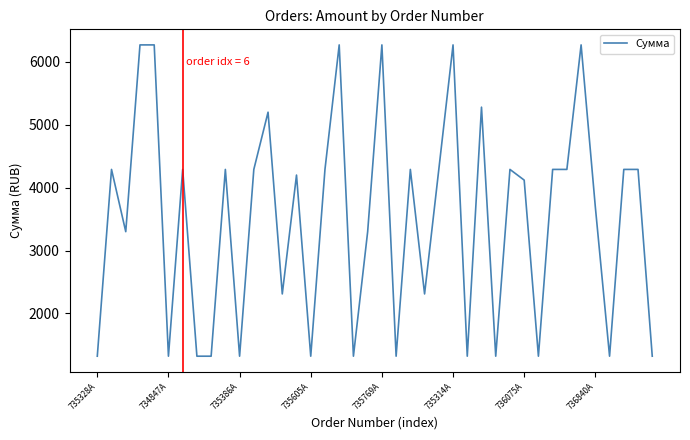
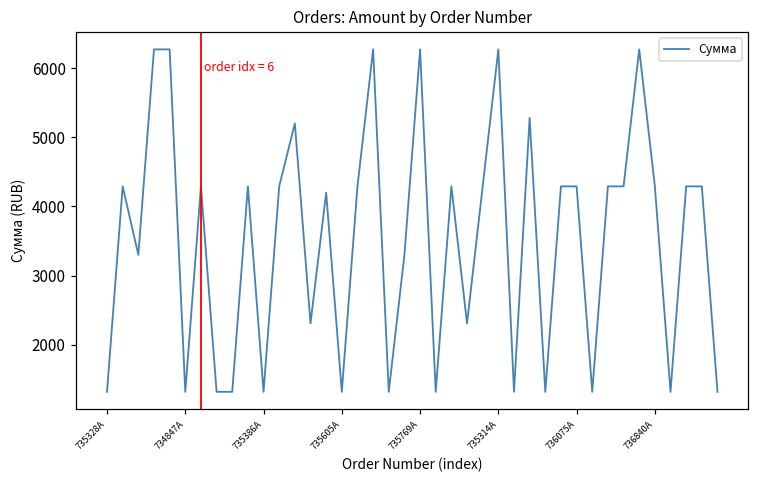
  {
    "735328A": 1300,
    "734847A": 1300,
    "735386A": 1300,
    "735605A": 1300,
    "735769A": 6300,
    "735314A": 6300,
-   "736075A": 4100,
-   "736840A": 3700
+   "736075A": 4300,
+   "736840A": 4300
  }
